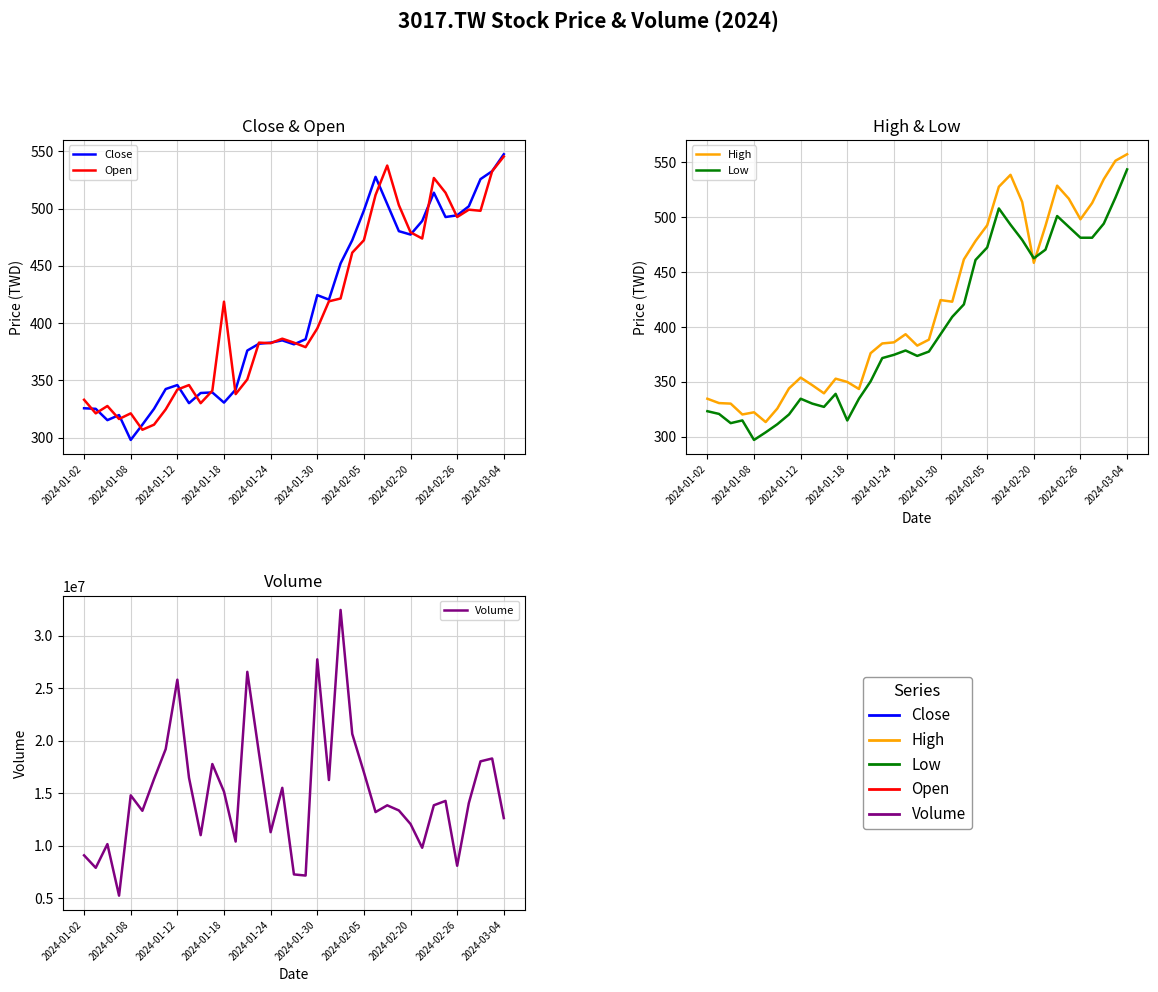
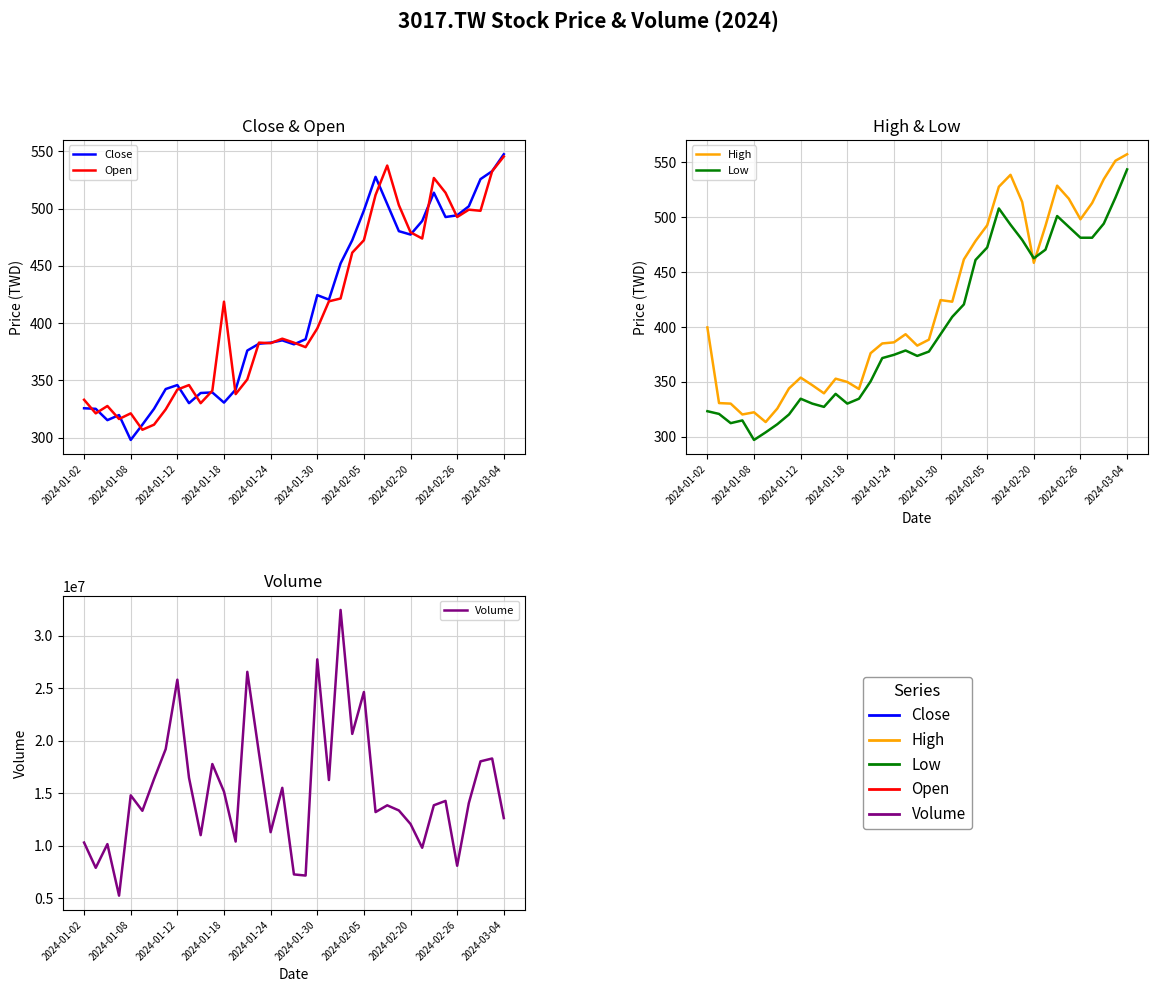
  {
    "Close & Open": {
      "Close": {
        "2024-01-02": 326,
        "2024-01-08": 298,
        "2024-01-12": 346,
        "2024-01-18": 331,
        "2024-01-30": 424,
        "2024-02-05": 498
      },
      "Open": {
        "2024-01-02": 333,
        "2024-01-08": 321,
        "2024-01-12": 342,
        "2024-01-18": 419,
        "2024-01-30": 395,
        "2024-02-05": 472
      }
    },
    "High & Low": {
      "High": {
-       "2024-01-02": 335,
+       "2024-01-02": 400,
        "2024-01-08": 322,
        "2024-01-12": 354,
        "2024-01-18": 350,
        "2024-01-24": 386,
        "2024-01-30": 424,
        "2024-02-05": 493,
        "2024-02-20": 458,
        "2024-02-26": 498,
        "2024-03-04": 557
      },
      "Low": {
        "2024-01-02": 323,
        "2024-01-08": 297,
        "2024-01-12": 335,
-       "2024-01-18": 315,
+       "2024-01-18": 330,
        "2024-01-24": 375,
        "2024-01-30": 393,
        "2024-02-05": 472,
        "2024-02-20": 463,
        "2024-02-26": 481,
        "2024-03-04": 544
      }
    },
    "Volume": {
-     "2024-01-02": 9100000,
+     "2024-01-02": 10300000,
      "2024-01-08": 14800000,
      "2024-01-12": 25800000,
      "2024-01-18": 15100000,
      "2024-01-24": 11300000,
      "2024-01-30": 27800000,
-     "2024-02-05": 17000000,
+     "2024-02-05": 24600000,
      "2024-02-20": 12100000,
      "2024-02-26": 8100000,
      "2024-03-04": 12600000
    }
  }
